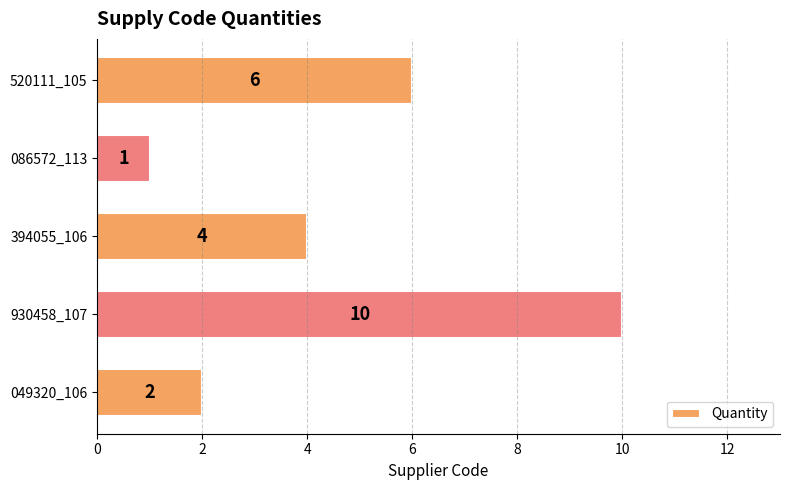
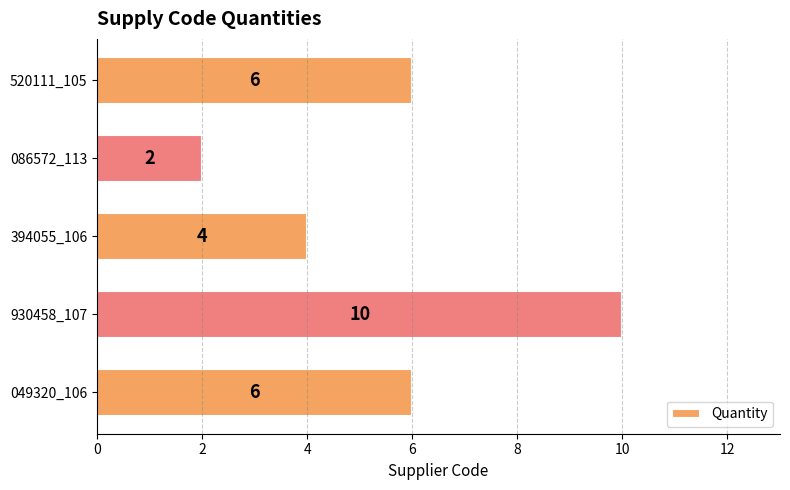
  {
    "520111_105": 6,
-   "086572_113": 1,
+   "086572_113": 2,
    "394055_106": 4,
    "930458_107": 10,
-   "049320_106": 2
+   "049320_106": 6
  }
